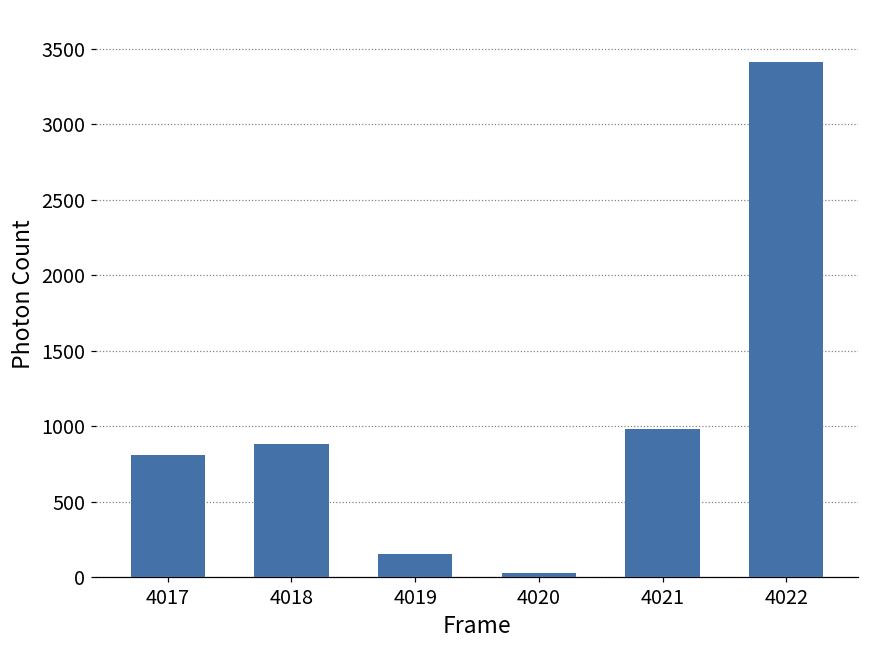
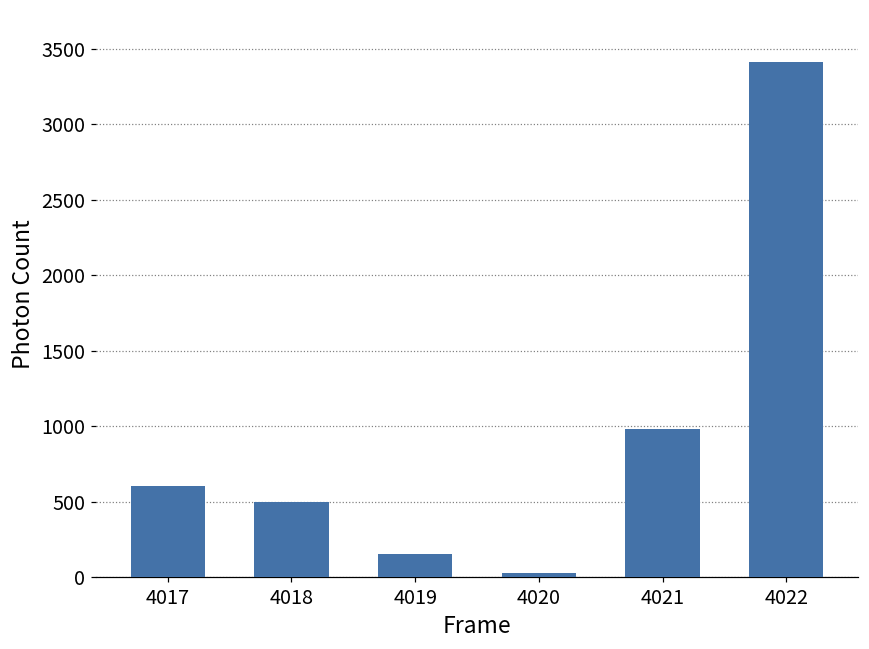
  {
-   "4017": 810,
-   "4018": 880,
+   "4017": 600,
+   "4018": 500,
    "4019": 150,
    "4020": 30,
    "4021": 980,
    "4022": 3410
  }
